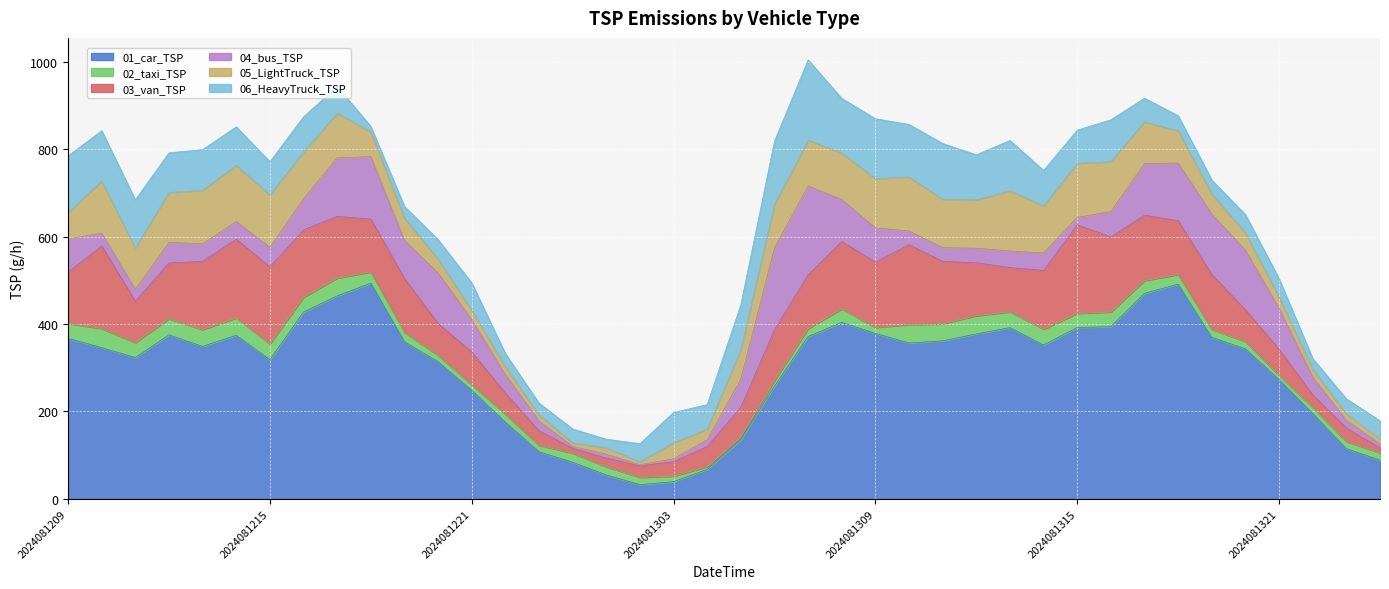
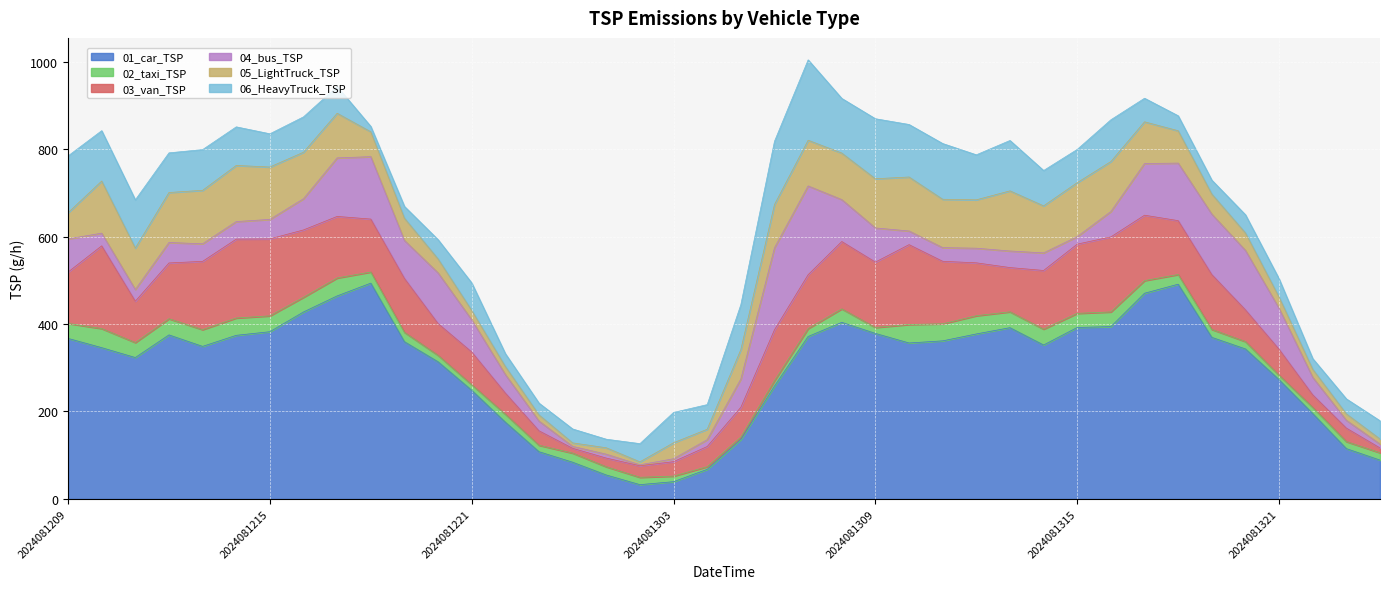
  {
    "01_car_TSP": {
      "2024081209": 370,
-     "2024081215": 320,
+     "2024081215": 380,
      "2024081221": 250,
      "2024081303": 40,
      "2024081309": 380,
      "2024081315": 390,
      "2024081321": 270
    },
    "02_taxi_TSP": {
      "2024081209": 30,
      "2024081215": 40,
      "2024081221": 10,
      "2024081303": 10,
      "2024081309": 10,
      "2024081315": 30,
      "2024081321": 10
    },
    "03_van_TSP": {
      "2024081209": 120,
      "2024081215": 180,
      "2024081221": 70,
      "2024081303": 30,
      "2024081309": 150,
-     "2024081315": 200,
+     "2024081315": 160,
      "2024081321": 60
    },
    "04_bus_TSP": {
      "2024081209": 80,
      "2024081215": 40,
      "2024081221": 70,
      "2024081303": 10,
      "2024081309": 80,
      "2024081315": 20,
      "2024081321": 90
    },
    "05_LightTruck_TSP": {
      "2024081209": 60,
      "2024081215": 120,
      "2024081221": 20,
      "2024081303": 40,
      "2024081309": 110,
      "2024081315": 120,
      "2024081321": 30
    },
    "06_HeavyTruck_TSP": {
      "2024081209": 130,
      "2024081215": 80,
      "2024081221": 60,
      "2024081303": 70,
      "2024081309": 140,
      "2024081315": 80,
      "2024081321": 40
    }
  }
